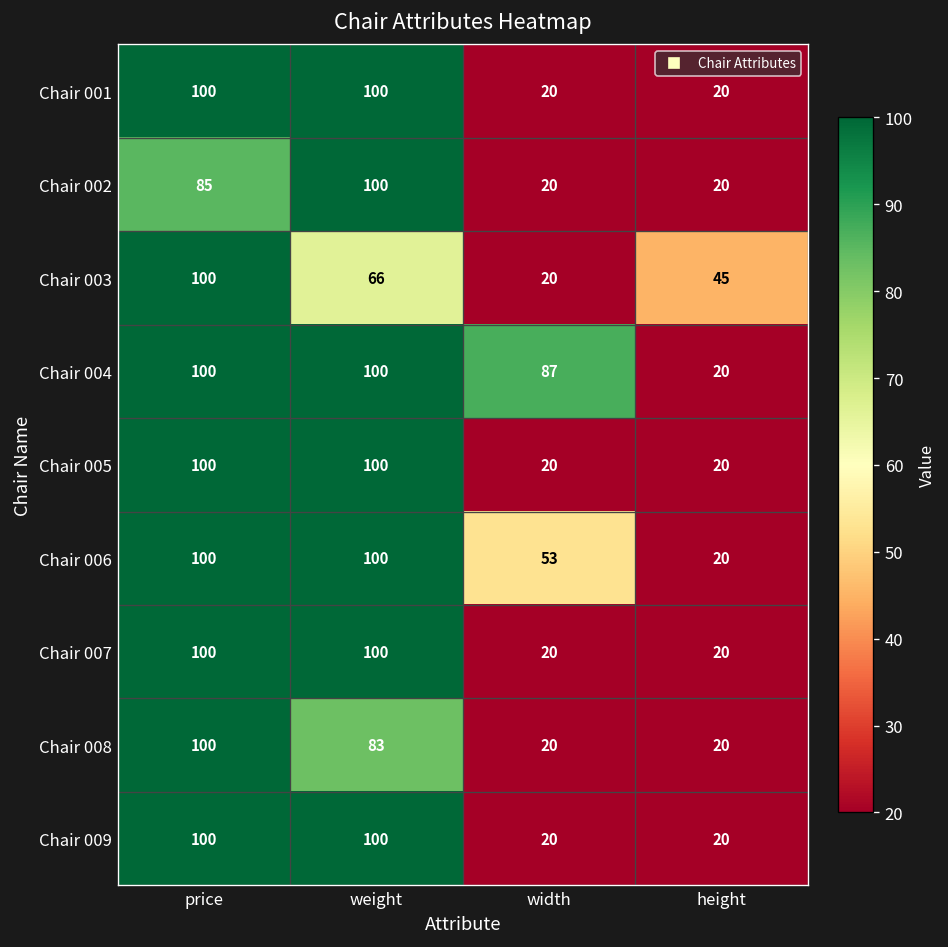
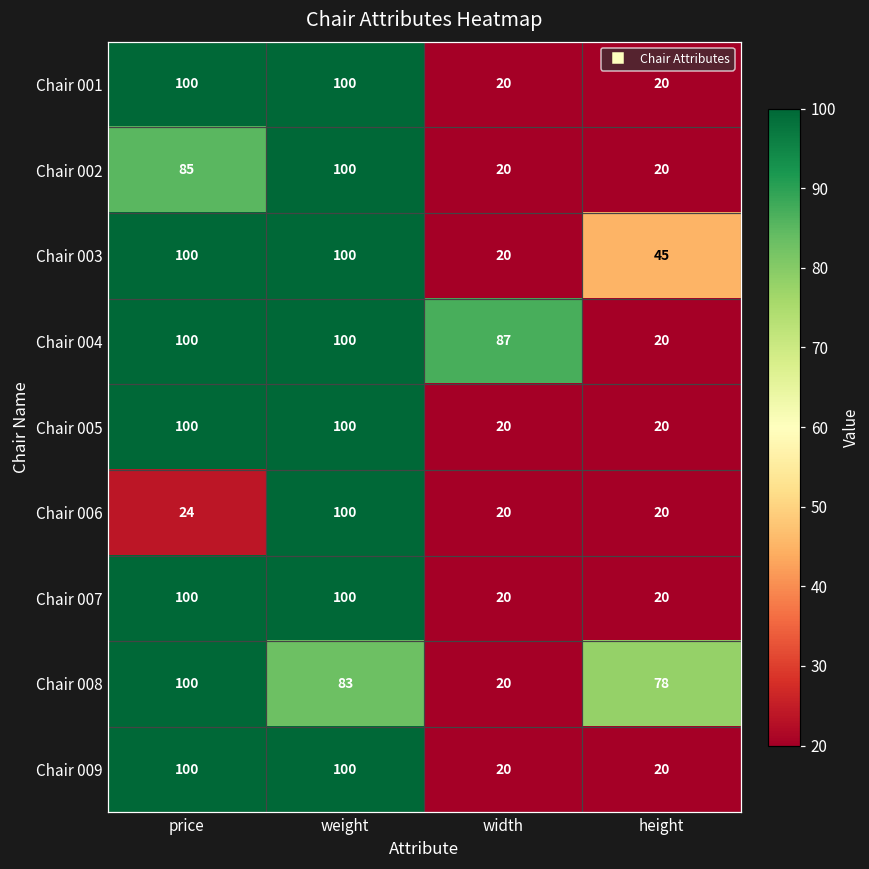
  {
    "Chair 001": {
      "price": 100,
      "weight": 100,
      "width": 20,
      "height": 20
    },
    "Chair 002": {
      "price": 85,
      "weight": 100,
      "width": 20,
      "height": 20
    },
    "Chair 003": {
      "price": 100,
-     "weight": 66,
+     "weight": 100,
      "width": 20,
      "height": 45
    },
    "Chair 004": {
      "price": 100,
      "weight": 100,
      "width": 87,
      "height": 20
    },
    "Chair 005": {
      "price": 100,
      "weight": 100,
      "width": 20,
      "height": 20
    },
    "Chair 006": {
-     "price": 100,
+     "price": 24,
      "weight": 100,
-     "width": 53,
+     "width": 20,
      "height": 20
    },
    "Chair 007": {
      "price": 100,
      "weight": 100,
      "width": 20,
      "height": 20
    },
    "Chair 008": {
      "price": 100,
      "weight": 83,
      "width": 20,
-     "height": 20
+     "height": 78
    },
    "Chair 009": {
      "price": 100,
      "weight": 100,
      "width": 20,
      "height": 20
    }
  }
